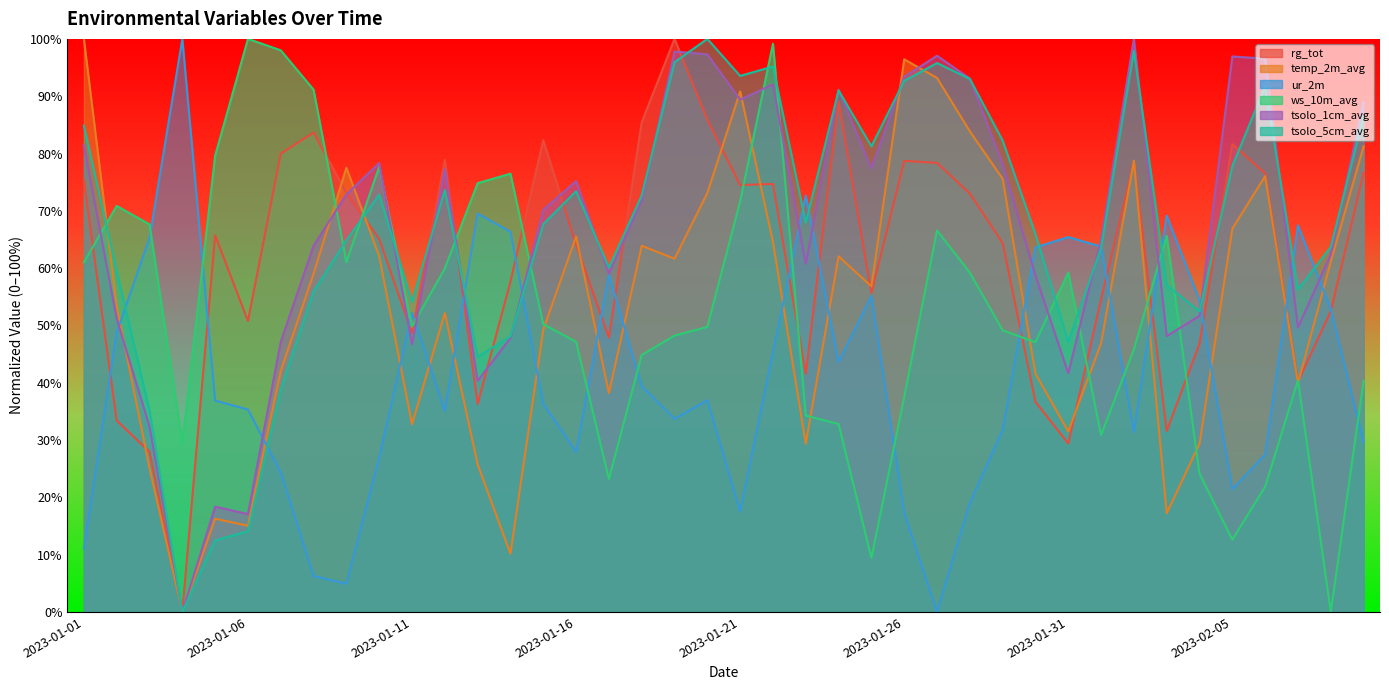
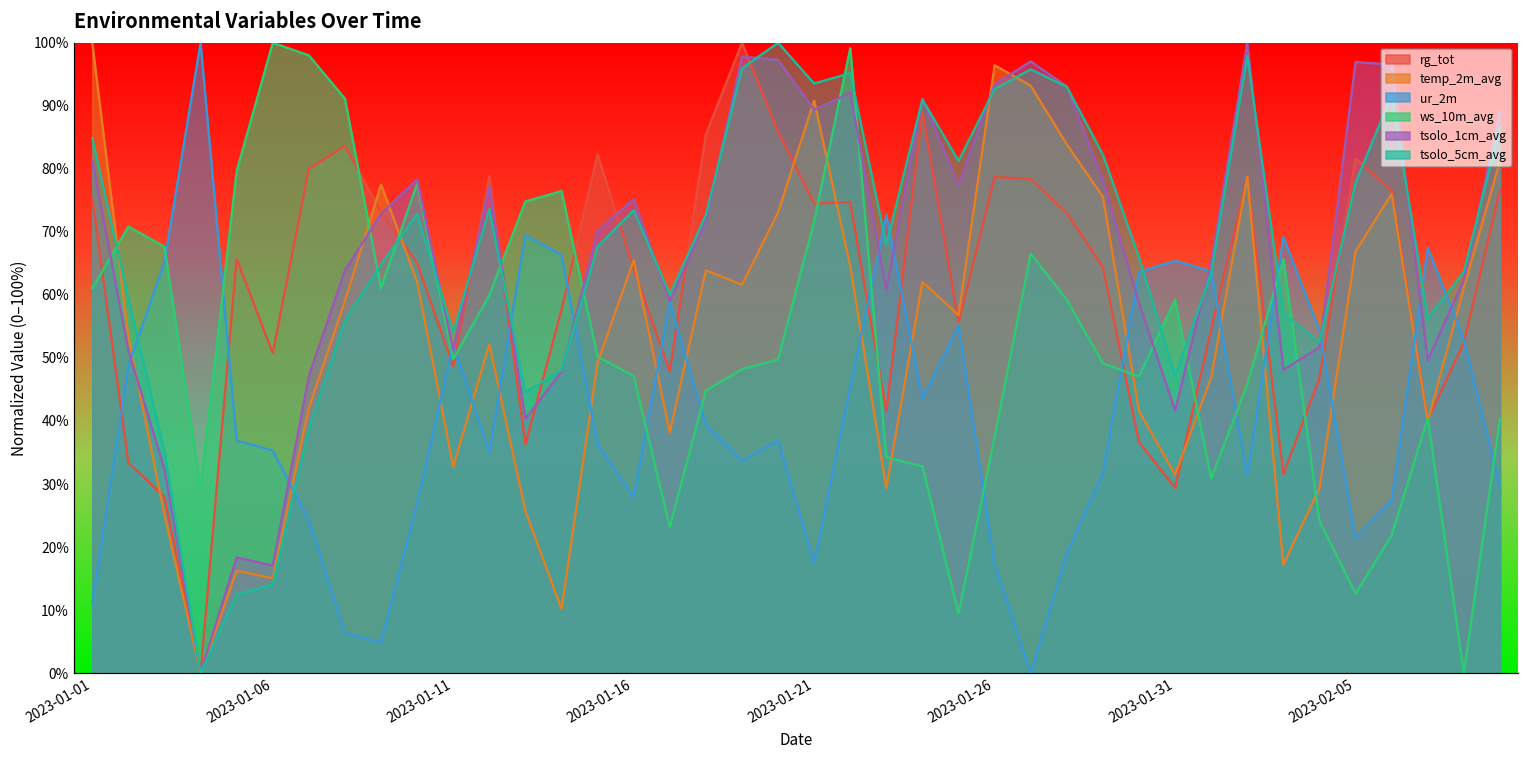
  {
    "tsolo_1cm_avg": {
      "2023-01-01": "81%",
      "2023-01-06": "17%",
-     "2023-01-11": "47%",
+     "2023-01-11": "51%",
      "2023-01-16": "75%",
      "2023-01-21": "89%",
      "2023-01-26": "93%",
      "2023-01-31": "42%",
      "2023-02-05": "97%"
    }
  }
